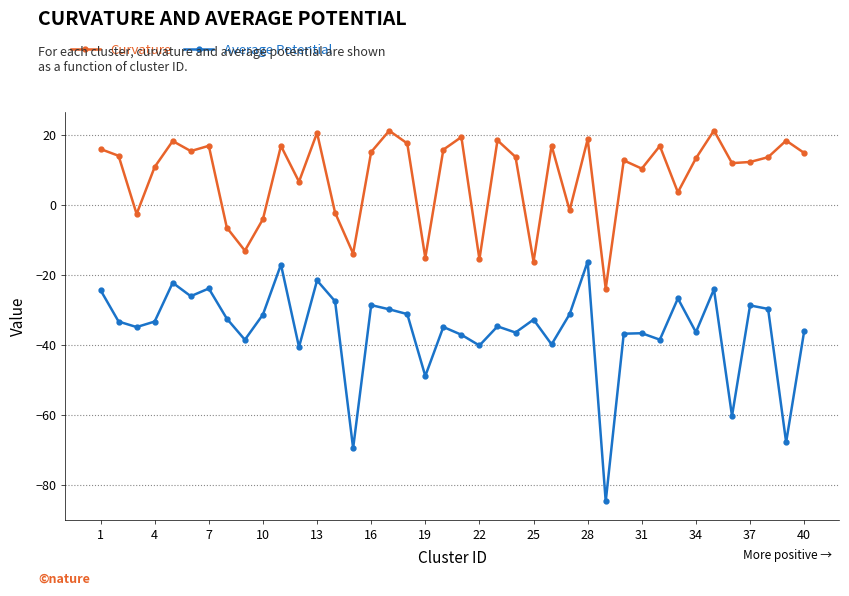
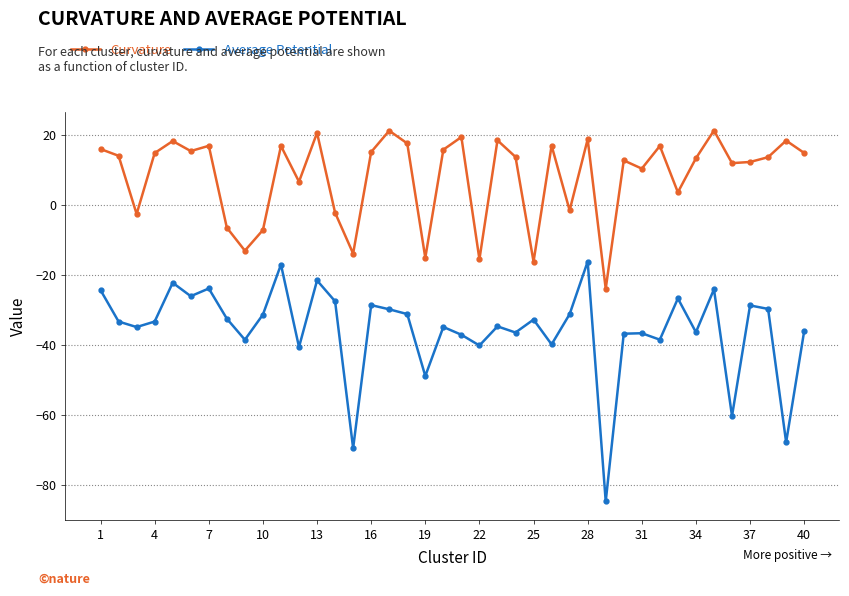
  {
    "Curvature": {
      "1": 16,
-     "4": 11,
+     "4": 15,
      "7": 17,
-     "10": -4,
+     "10": -7,
      "13": 21,
      "16": 15,
      "19": -15,
      "22": -15,
      "25": -16,
      "28": 19,
      "31": 10,
      "34": 13,
      "37": 12,
      "40": 15
    },
    "Average Potential": {
      "1": -24,
      "4": -33,
      "7": -24,
      "10": -31,
      "13": -22,
      "16": -29,
      "19": -49,
      "22": -40,
      "25": -33,
      "28": -16,
      "31": -37,
      "34": -36,
      "37": -29,
      "40": -36
    }
  }
